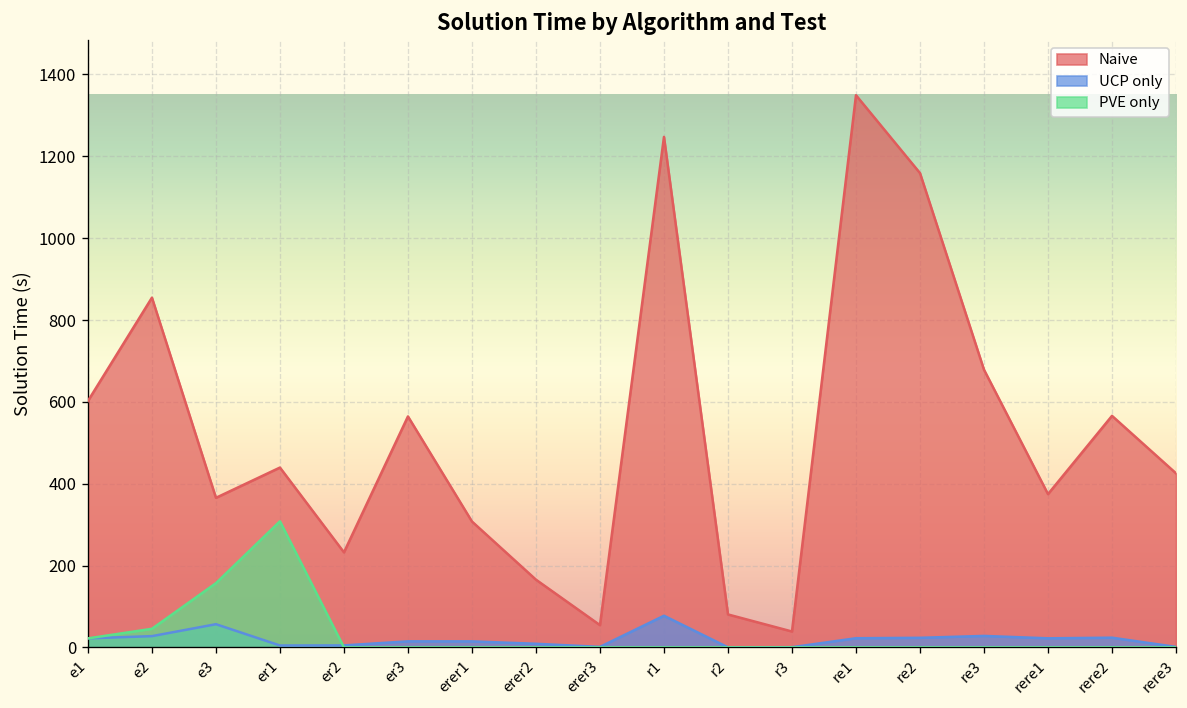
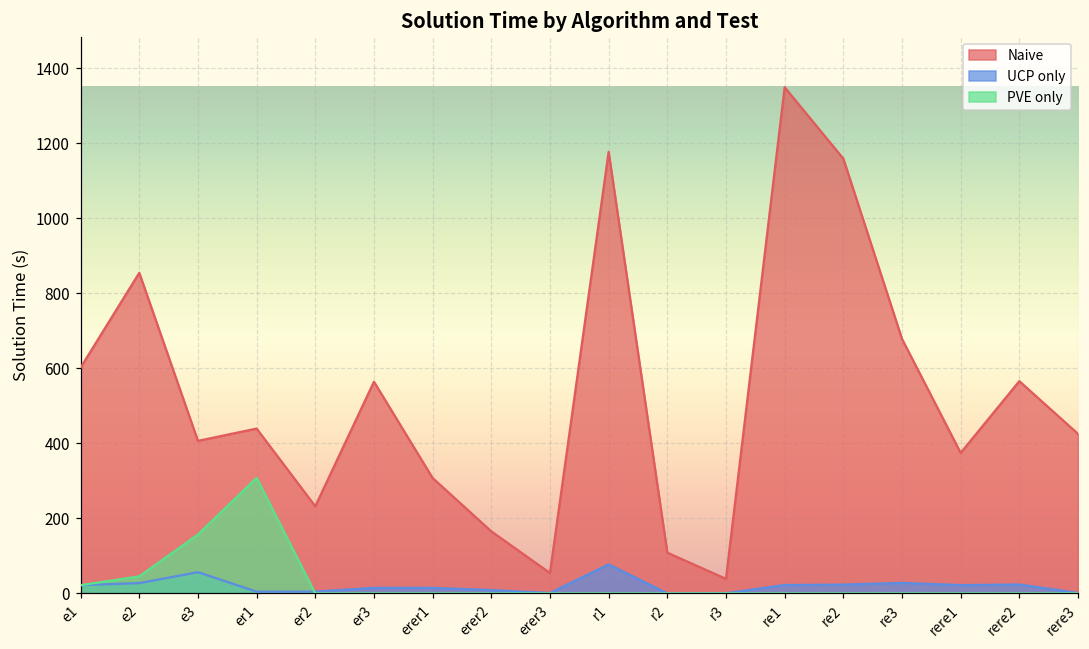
  {
    "Naive": {
      "e1": 600,
      "e2": 850,
-     "e3": 370,
+     "e3": 410,
      "er1": 440,
      "er2": 230,
      "er3": 560,
      "erer1": 310,
      "erer2": 170,
      "erer3": 50,
-     "r1": 1250,
-     "r2": 80,
+     "r1": 1180,
+     "r2": 110,
      "r3": 40,
      "re1": 1350,
      "re2": 1160,
      "re3": 680,
      "rere1": 370,
      "rere2": 570,
      "rere3": 430
    },
    "UCP only": {
      "e2": 30,
      "e3": 60,
      "er1": 0,
      "er3": 10,
      "erer1": 10,
      "erer2": 10,
      "r1": 80,
      "re1": 20,
      "re2": 20,
      "re3": 30,
      "rere1": 20,
      "rere2": 20
    },
    "PVE only": {
      "e2": 50,
      "e3": 160,
      "er1": 310,
      "er3": 0,
      "erer1": 0,
      "erer2": 0,
      "r1": 0,
      "re1": 0,
      "re2": 0,
      "re3": 0,
      "rere1": 0,
      "rere2": 0
    }
  }
